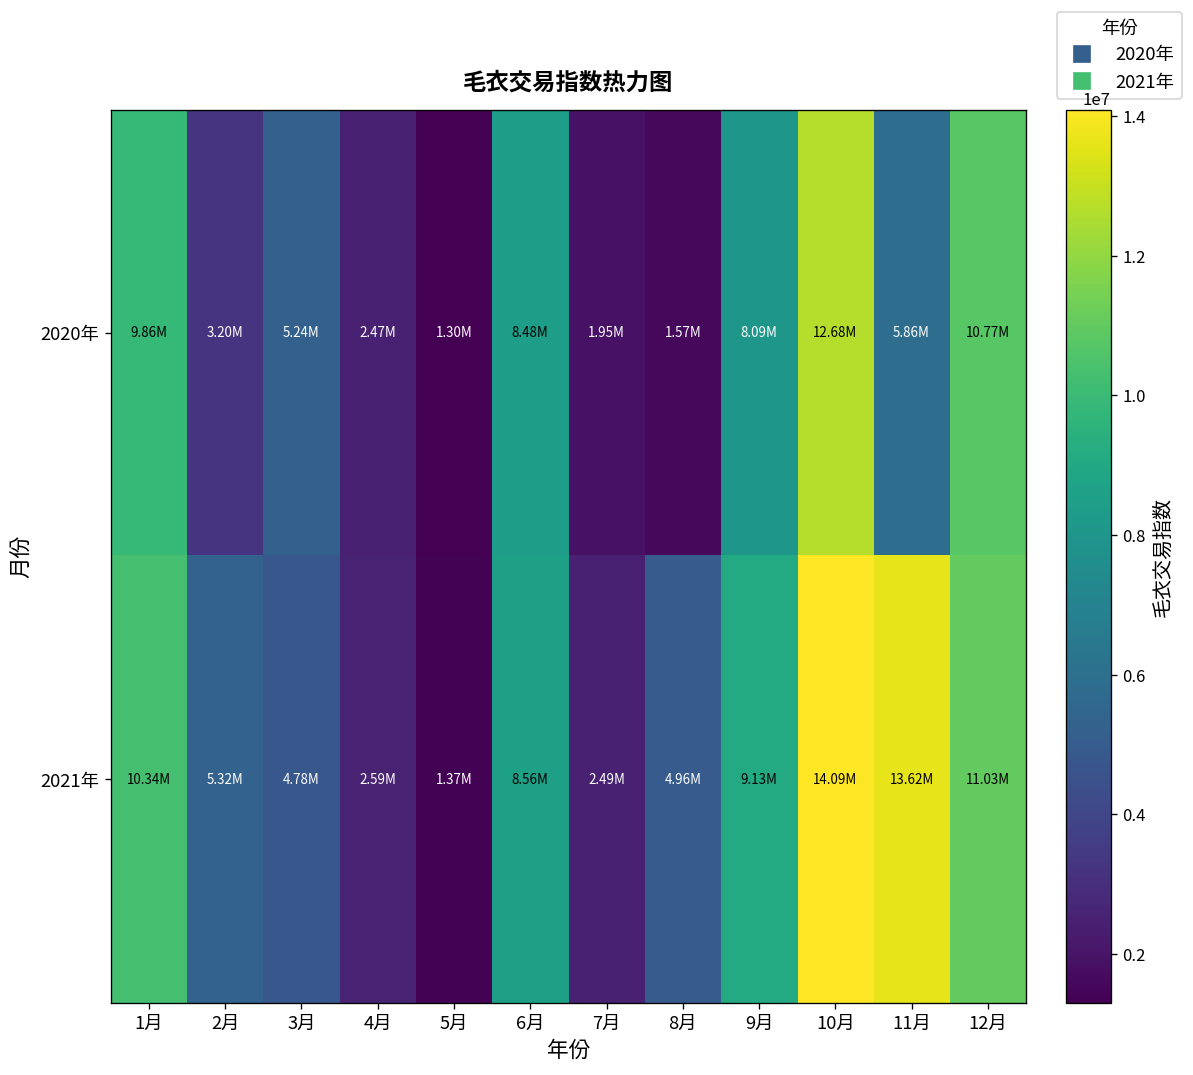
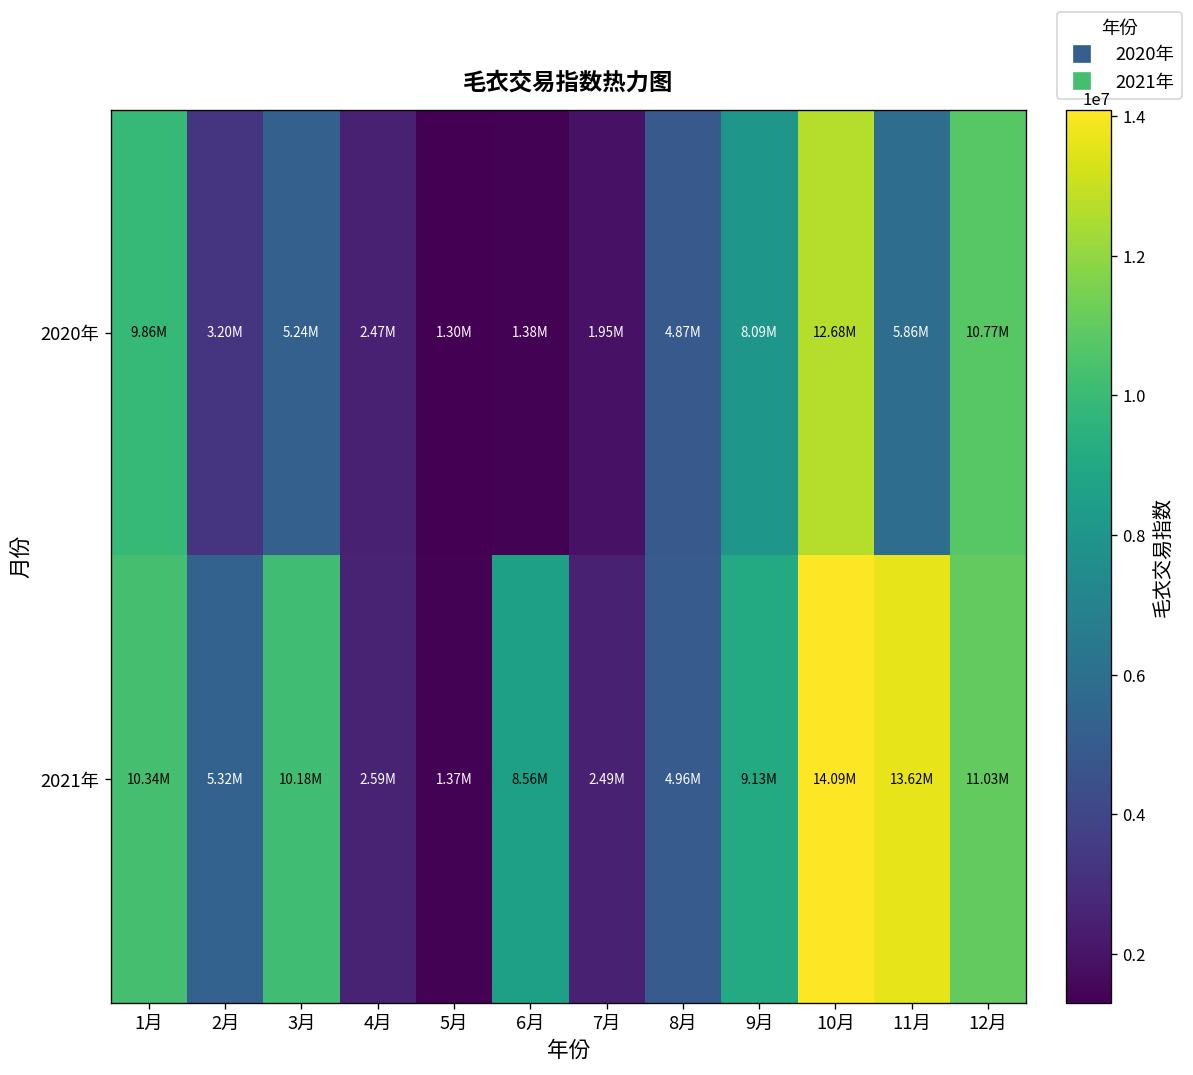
  {
    "2020年": {
      "1月": "9.86M",
      "2月": "3.20M",
      "3月": "5.24M",
      "4月": "2.47M",
      "5月": "1.30M",
-     "6月": "8.48M",
+     "6月": "1.38M",
      "7月": "1.95M",
-     "8月": "1.57M",
+     "8月": "4.87M",
      "9月": "8.09M",
      "10月": "12.68M",
      "11月": "5.86M",
      "12月": "10.77M"
    },
    "2021年": {
      "1月": "10.34M",
      "2月": "5.32M",
-     "3月": "4.78M",
+     "3月": "10.18M",
      "4月": "2.59M",
      "5月": "1.37M",
      "6月": "8.56M",
      "7月": "2.49M",
      "8月": "4.96M",
      "9月": "9.13M",
      "10月": "14.09M",
      "11月": "13.62M",
      "12月": "11.03M"
    }
  }
